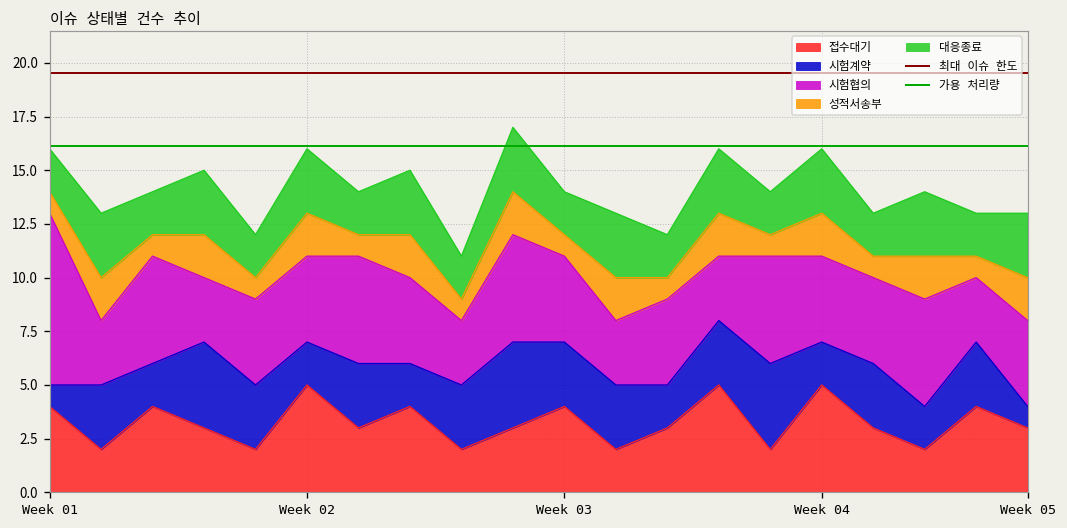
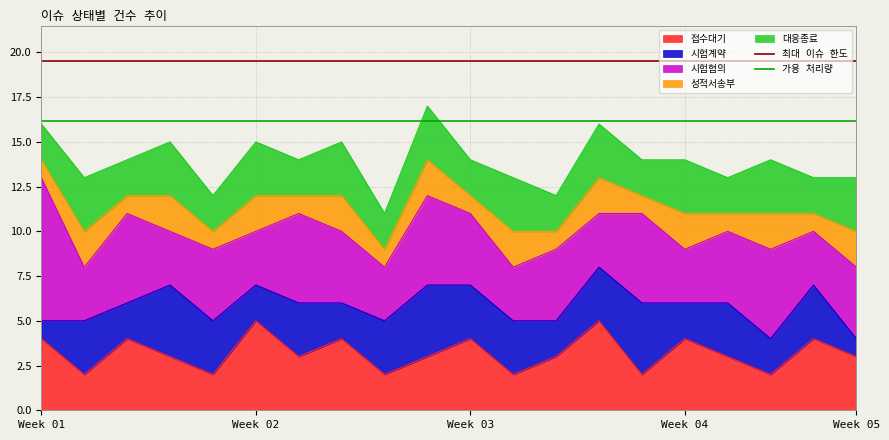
  {
    "접수대기": {
      "Week 01": 4,
      "Week 02": 5,
      "Week 03": 4,
-     "Week 04": 5,
+     "Week 04": 4,
      "Week 05": 3
    },
    "시험계약": {
      "Week 01": 1,
      "Week 02": 2,
      "Week 03": 3,
      "Week 04": 2,
      "Week 05": 1
    },
    "시험협의": {
      "Week 01": 8,
-     "Week 02": 4,
+     "Week 02": 3,
      "Week 03": 4,
-     "Week 04": 4,
+     "Week 04": 3,
      "Week 05": 4
    },
    "성적서송부": {
      "Week 01": 1,
      "Week 02": 2,
      "Week 03": 1,
      "Week 04": 2,
      "Week 05": 2
    },
    "대응종료": {
      "Week 01": 2,
      "Week 02": 3,
      "Week 03": 2,
      "Week 04": 3,
      "Week 05": 3
    }
  }
